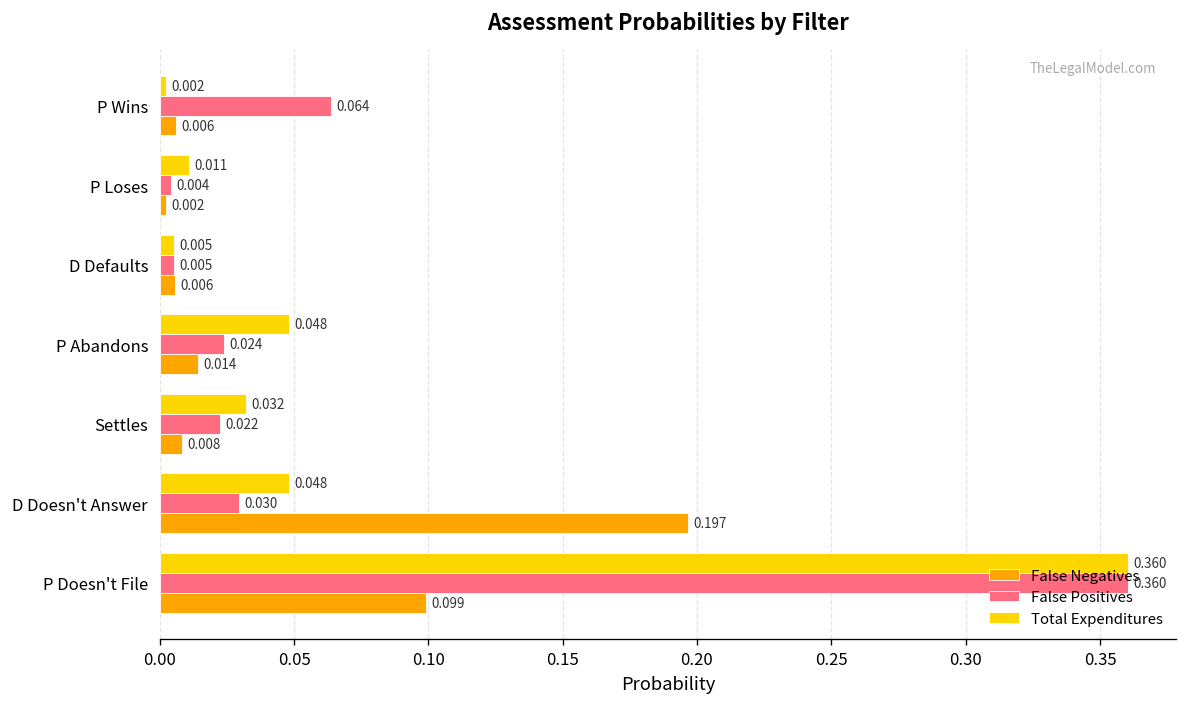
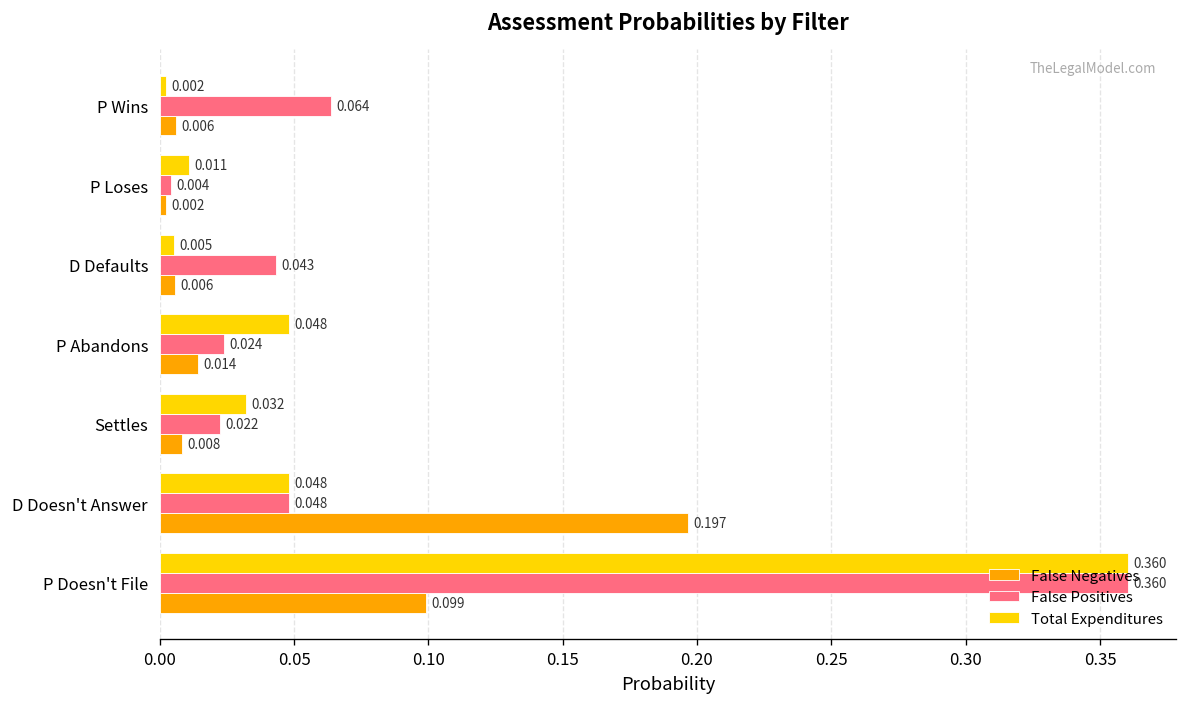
  {
    "False Positives": {
      "P Wins": 0.064,
      "P Loses": 0.004,
-     "D Defaults": 0.005,
+     "D Defaults": 0.043,
      "P Abandons": 0.024,
      "Settles": 0.022,
-     "D Doesn't Answer": 0.030,
+     "D Doesn't Answer": 0.048,
      "P Doesn't File": 0.360
    }
  }
